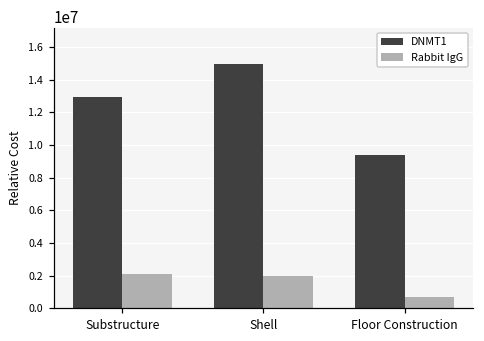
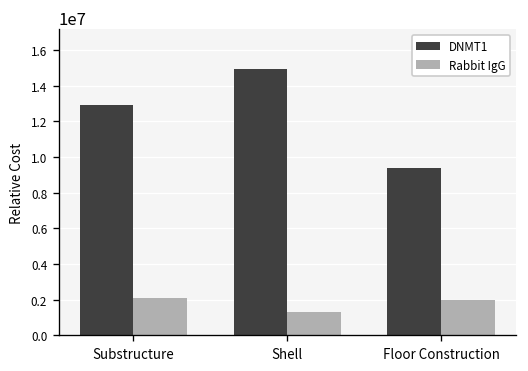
  {
    "DNMT1": {
      "Substructure": 12900000,
      "Shell": 14900000,
      "Floor Construction": 9400000
    },
    "Rabbit IgG": {
      "Substructure": 2100000,
-     "Shell": 2000000,
-     "Floor Construction": 700000
+     "Shell": 1300000,
+     "Floor Construction": 2000000
    }
  }
